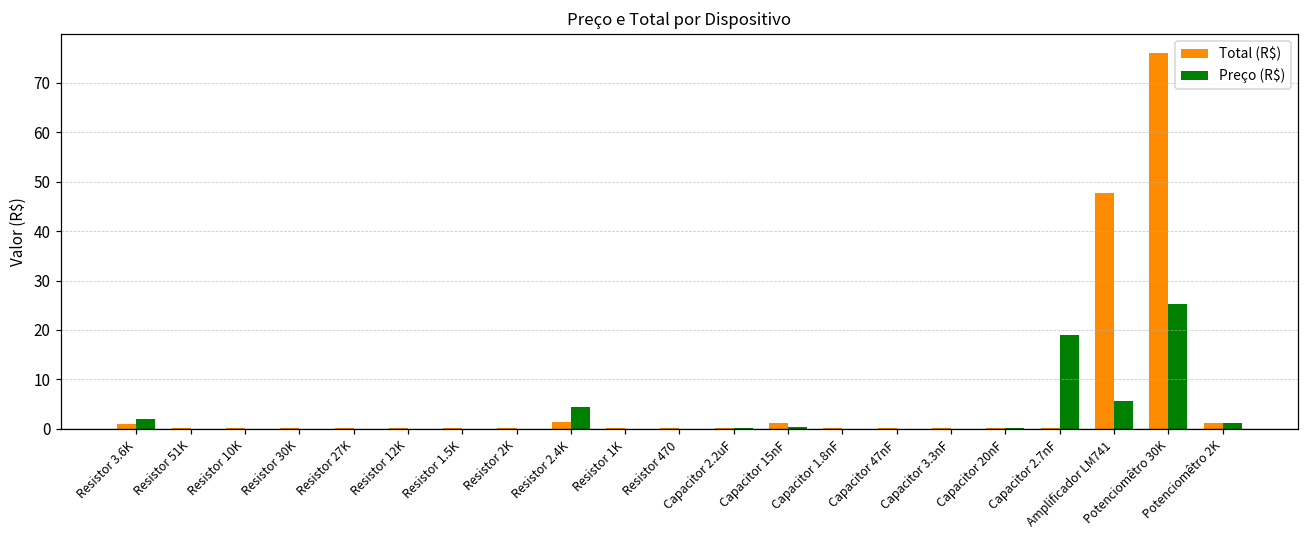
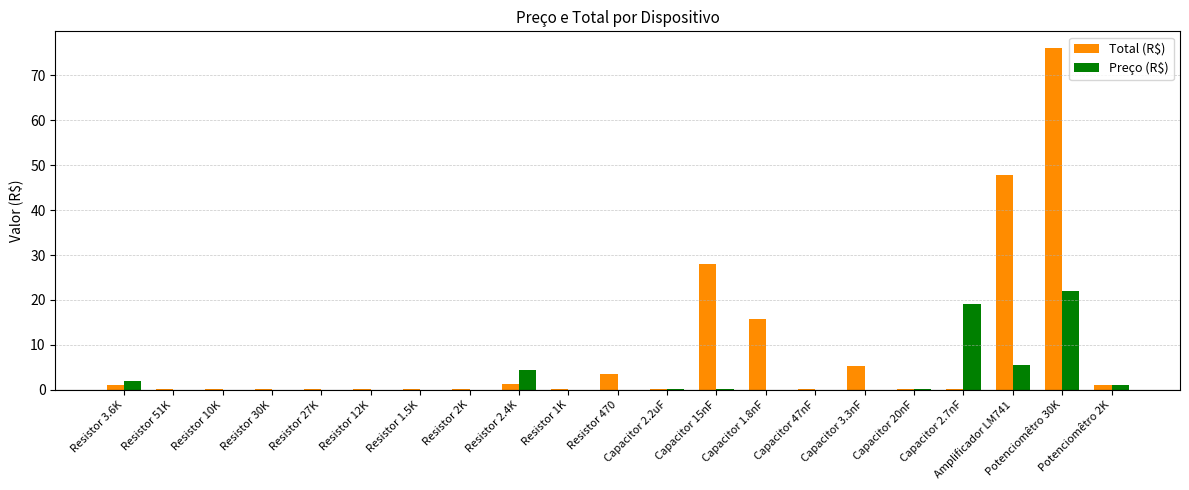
  {
    "Total (R$)": {
      "Resistor 3.6K": 1,
      "Resistor 2.4K": 1,
-     "Resistor 470": 0,
-     "Capacitor 15nF": 1,
-     "Capacitor 1.8nF": 0,
-     "Capacitor 3.3nF": 0,
+     "Resistor 470": 3,
+     "Capacitor 15nF": 28,
+     "Capacitor 1.8nF": 16,
+     "Capacitor 3.3nF": 5,
      "Amplificador LM741": 48,
      "Potenciomêtro 30K": 76,
      "Potenciomêtro 2K": 1
    },
    "Preço (R$)": {
      "Resistor 3.6K": 2,
      "Resistor 2.4K": 4,
      "Capacitor 2.7nF": 19,
      "Amplificador LM741": 6,
-     "Potenciomêtro 30K": 25,
+     "Potenciomêtro 30K": 22,
      "Potenciomêtro 2K": 1
    }
  }
